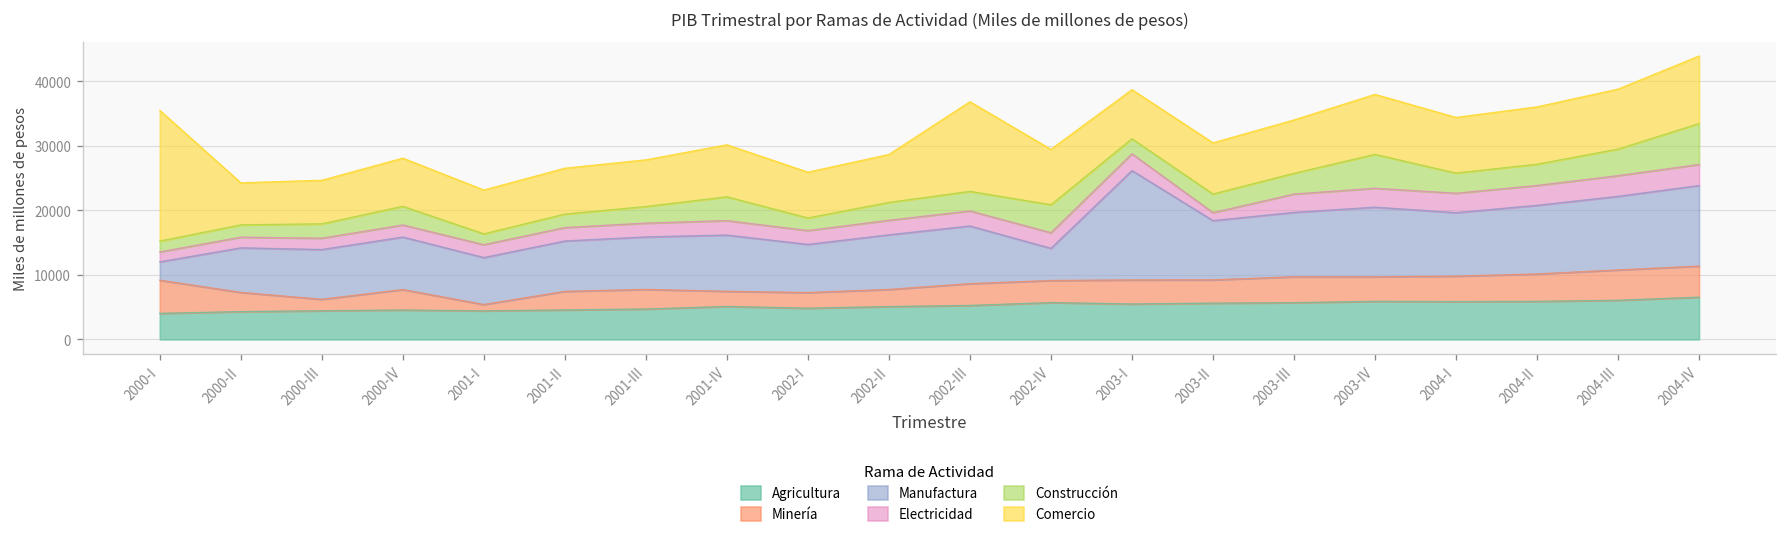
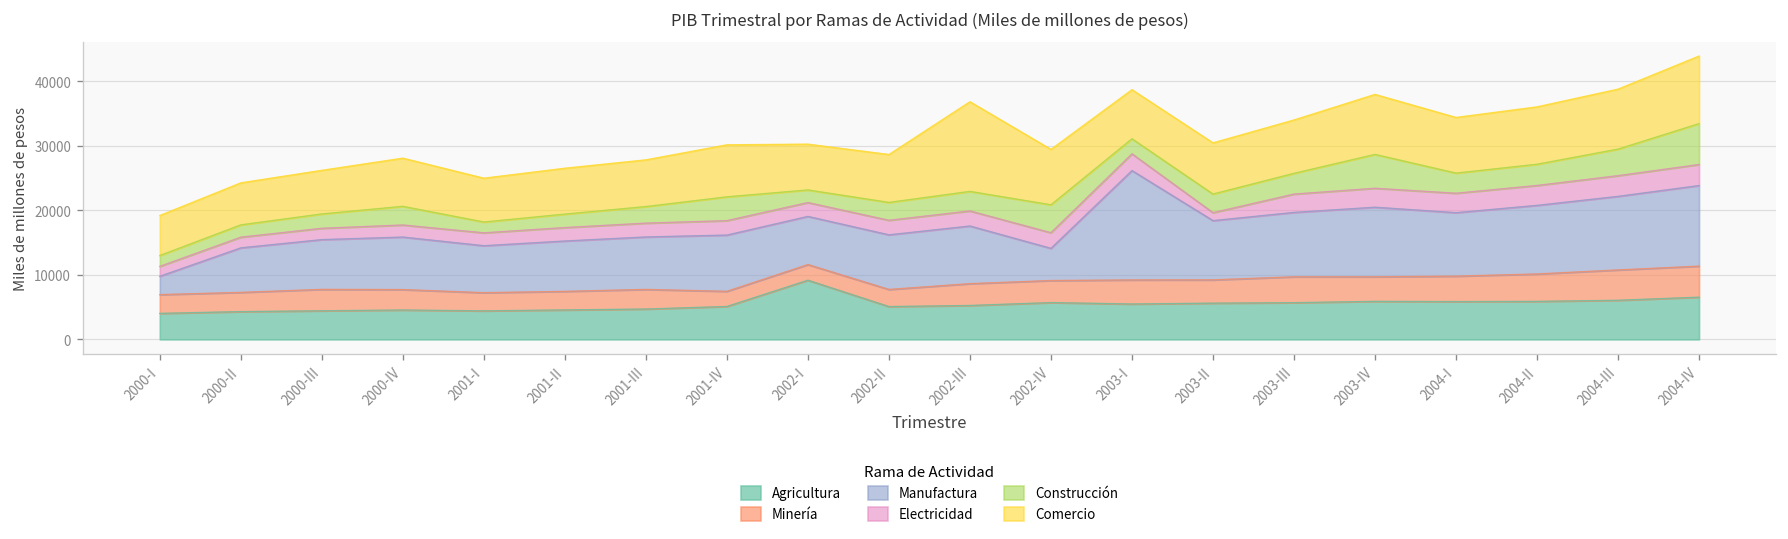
  {
    "Agricultura": {
      "2000-I": 4000,
      "2000-II": 4000,
      "2000-III": 4000,
      "2000-IV": 5000,
      "2001-I": 4000,
      "2001-II": 5000,
      "2001-III": 5000,
      "2001-IV": 5000,
-     "2002-I": 5000,
+     "2002-I": 9000,
      "2002-II": 5000,
      "2002-III": 5000,
      "2002-IV": 6000,
      "2003-I": 5000,
      "2003-II": 6000,
      "2003-III": 6000,
      "2003-IV": 6000,
      "2004-I": 6000,
      "2004-II": 6000,
      "2004-III": 6000,
      "2004-IV": 7000
    },
    "Minería": {
-     "2000-I": 5000,
+     "2000-I": 3000,
      "2000-II": 3000,
-     "2000-III": 2000,
+     "2000-III": 3000,
      "2000-IV": 3000,
-     "2001-I": 1000,
+     "2001-I": 3000,
      "2001-II": 3000,
      "2001-III": 3000,
      "2001-IV": 2000,
      "2002-I": 2000,
      "2002-II": 3000,
      "2002-III": 3000,
      "2002-IV": 3000,
      "2003-I": 4000,
      "2003-II": 4000,
      "2003-III": 4000,
      "2003-IV": 4000,
      "2004-I": 4000,
      "2004-II": 4000,
      "2004-III": 5000,
      "2004-IV": 5000
    },
    "Manufactura": {
      "2000-I": 3000,
      "2000-II": 7000,
      "2000-III": 8000,
      "2000-IV": 8000,
      "2001-I": 7000,
      "2001-II": 8000,
      "2001-III": 8000,
      "2001-IV": 9000,
      "2002-I": 7000,
      "2002-II": 8000,
      "2002-III": 9000,
      "2002-IV": 5000,
      "2003-I": 17000,
      "2003-II": 9000,
      "2003-III": 10000,
      "2003-IV": 11000,
      "2004-I": 10000,
      "2004-II": 11000,
      "2004-III": 11000,
      "2004-IV": 12000
    },
    "Electricidad": {
      "2000-I": 2000,
      "2000-II": 2000,
      "2000-III": 2000,
      "2000-IV": 2000,
      "2001-I": 2000,
      "2001-II": 2000,
      "2001-III": 2000,
      "2001-IV": 2000,
      "2002-I": 2000,
      "2002-II": 2000,
      "2002-III": 2000,
      "2002-IV": 2000,
      "2003-I": 3000,
      "2003-II": 1000,
      "2003-III": 3000,
      "2003-IV": 3000,
      "2004-I": 3000,
      "2004-II": 3000,
      "2004-III": 3000,
      "2004-IV": 3000
    },
    "Construcción": {
      "2000-I": 2000,
      "2000-II": 2000,
      "2000-III": 2000,
      "2000-IV": 3000,
      "2001-I": 2000,
      "2001-II": 2000,
      "2001-III": 3000,
      "2001-IV": 4000,
      "2002-I": 2000,
      "2002-II": 3000,
      "2002-III": 3000,
      "2002-IV": 4000,
      "2003-I": 2000,
      "2003-II": 3000,
      "2003-III": 3000,
      "2003-IV": 5000,
      "2004-I": 3000,
      "2004-II": 3000,
      "2004-III": 4000,
      "2004-IV": 6000
    },
    "Comercio": {
-     "2000-I": 20000,
+     "2000-I": 6000,
      "2000-II": 7000,
      "2000-III": 7000,
      "2000-IV": 7000,
      "2001-I": 7000,
      "2001-II": 7000,
      "2001-III": 7000,
      "2001-IV": 8000,
      "2002-I": 7000,
      "2002-II": 7000,
      "2002-III": 14000,
      "2002-IV": 9000,
      "2003-I": 8000,
      "2003-II": 8000,
      "2003-III": 8000,
      "2003-IV": 9000,
      "2004-I": 9000,
      "2004-II": 9000,
      "2004-III": 9000,
      "2004-IV": 10000
    }
  }
